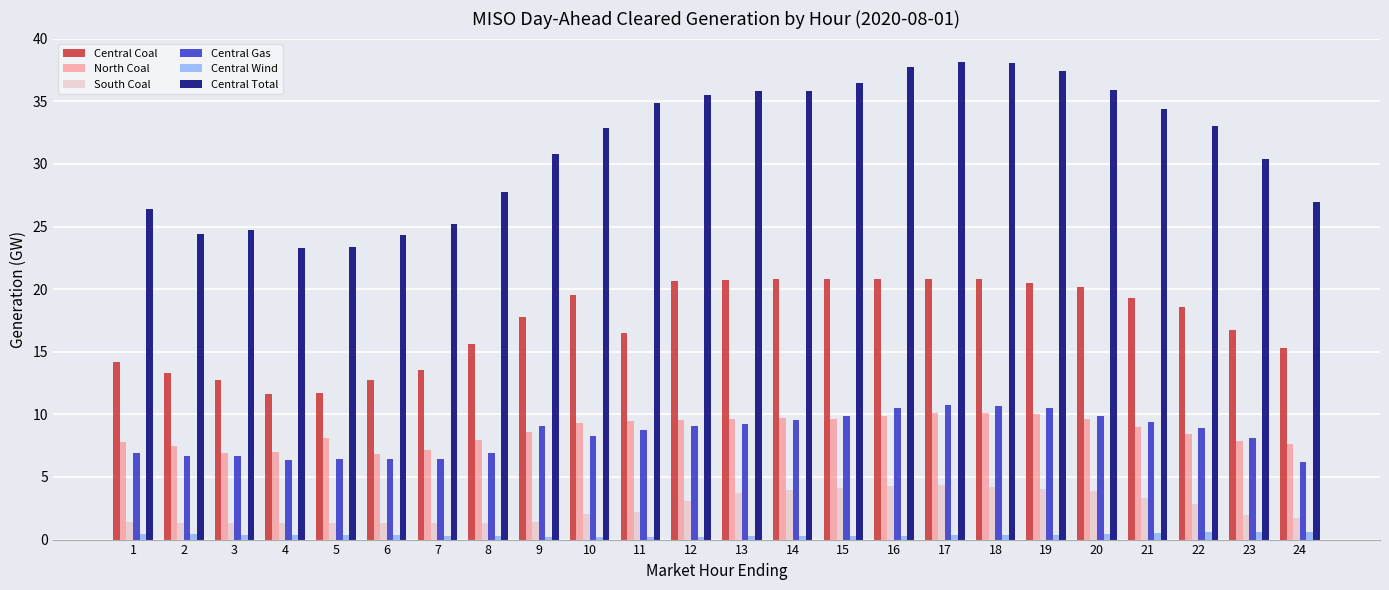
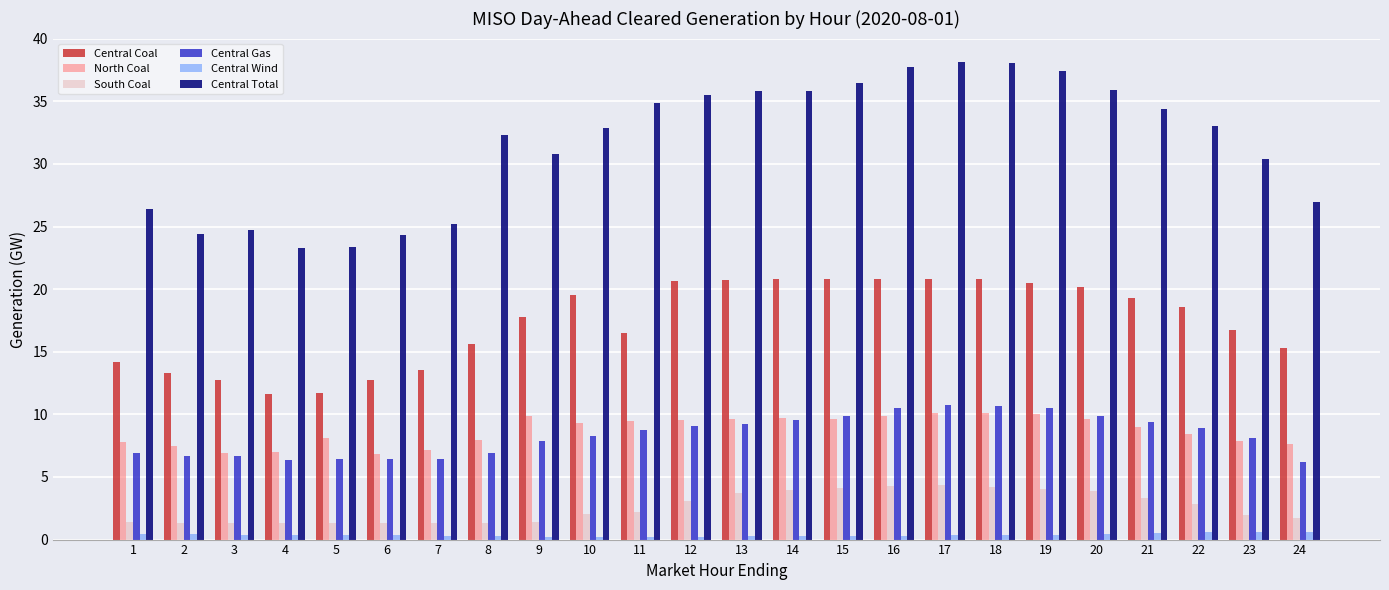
  {
    "Central Coal": {
      "1": 14.2,
      "2": 13.3,
      "3": 12.7,
      "4": 11.7,
      "5": 11.7,
      "6": 12.7,
      "7": 13.6,
      "8": 15.6,
      "9": 17.8,
      "10": 19.5,
      "11": 16.5,
      "12": 20.7,
      "13": 20.8,
      "14": 20.8,
      "15": 20.8,
      "16": 20.8,
      "17": 20.8,
      "18": 20.8,
      "19": 20.5,
      "20": 20.2,
      "21": 19.3,
      "22": 18.6,
      "23": 16.7,
      "24": 15.3
    },
    "North Coal": {
      "1": 7.8,
      "2": 7.5,
      "3": 6.9,
      "4": 7.0,
      "5": 8.1,
      "6": 6.8,
      "7": 7.2,
      "8": 8.0,
-     "9": 8.6,
+     "9": 9.8,
      "10": 9.3,
      "11": 9.5,
      "12": 9.6,
      "13": 9.6,
      "14": 9.7,
      "15": 9.6,
      "16": 9.8,
      "17": 10.1,
      "18": 10.1,
      "19": 10.0,
      "20": 9.6,
      "21": 9.0,
      "22": 8.4,
      "23": 7.9,
      "24": 7.6
    },
    "South Coal": {
      "1": 1.4,
      "2": 1.3,
      "3": 1.3,
      "4": 1.3,
      "5": 1.3,
      "6": 1.3,
      "7": 1.3,
      "8": 1.3,
      "9": 1.4,
      "10": 2.0,
      "11": 2.2,
      "12": 3.1,
      "13": 3.8,
      "14": 4.0,
      "15": 4.1,
      "16": 4.3,
      "17": 4.4,
      "18": 4.2,
      "19": 4.0,
      "20": 3.9,
      "21": 3.3,
      "22": 2.8,
      "23": 2.0,
      "24": 1.7
    },
    "Central Gas": {
      "1": 6.9,
      "2": 6.6,
      "3": 6.7,
      "4": 6.4,
      "5": 6.5,
      "6": 6.4,
      "7": 6.4,
      "8": 6.9,
-     "9": 9.1,
+     "9": 7.9,
      "10": 8.3,
      "11": 8.8,
      "12": 9.1,
      "13": 9.2,
      "14": 9.5,
      "15": 9.9,
      "16": 10.5,
      "17": 10.8,
      "18": 10.7,
      "19": 10.5,
      "20": 9.9,
      "21": 9.4,
      "22": 8.9,
      "23": 8.1,
      "24": 6.2
    },
    "Central Wind": {
      "1": 0.5,
      "2": 0.4,
      "3": 0.4,
      "4": 0.4,
      "5": 0.3,
      "6": 0.3,
      "7": 0.3,
      "8": 0.2,
      "9": 0.2,
      "12": 0.2,
      "13": 0.3,
      "14": 0.3,
      "15": 0.3,
      "16": 0.3,
      "17": 0.3,
      "18": 0.4,
      "19": 0.4,
      "20": 0.5,
      "21": 0.5,
      "22": 0.6,
      "23": 0.6,
      "24": 0.6
    },
    "Central Total": {
      "1": 26.4,
      "2": 24.4,
      "3": 24.7,
      "4": 23.3,
      "5": 23.4,
      "6": 24.4,
      "7": 25.2,
-     "8": 27.7,
+     "8": 32.3,
      "9": 30.8,
      "10": 32.9,
      "11": 34.9,
      "12": 35.5,
      "13": 35.8,
      "14": 35.9,
      "15": 36.5,
      "16": 37.7,
      "17": 38.1,
      "18": 38.1,
      "19": 37.4,
      "20": 35.9,
      "21": 34.4,
      "22": 33.1,
      "23": 30.4,
      "24": 27.0
    }
  }
